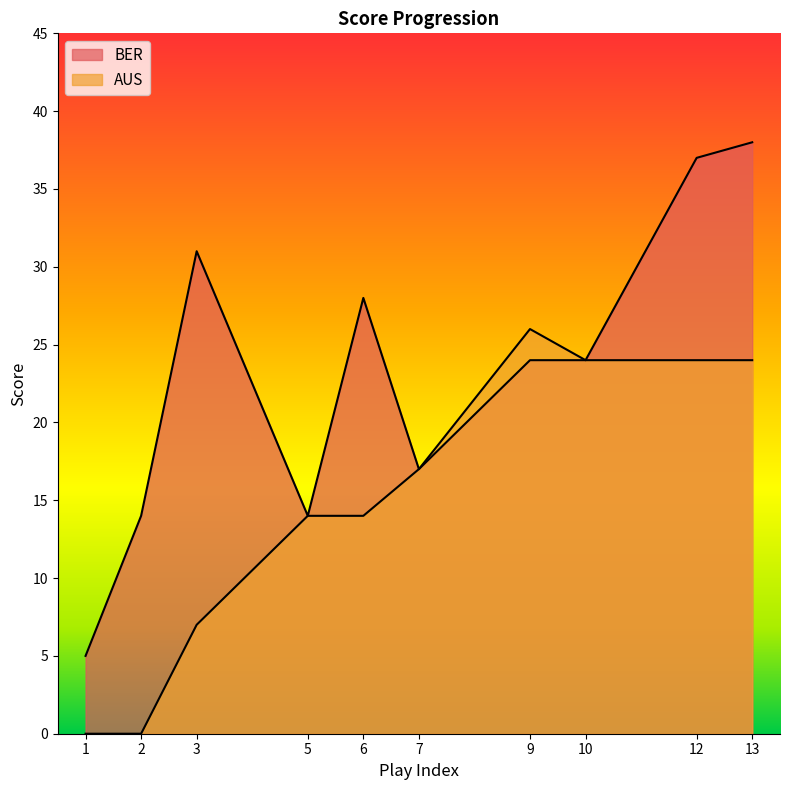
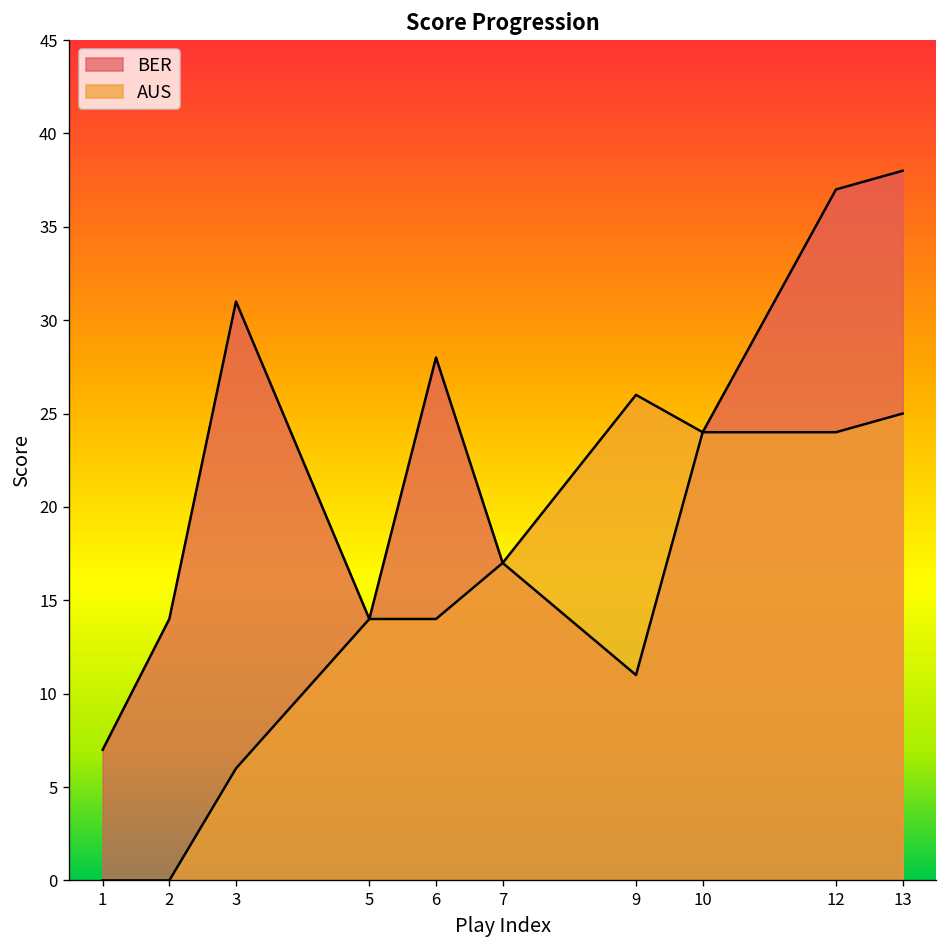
  {
    "BER": {
-     "1": 5,
+     "1": 7,
      "2": 14,
      "3": 31,
      "6": 28,
-     "9": 24,
+     "9": 11,
      "12": 37,
      "13": 38
    },
    "AUS": {
      "1": 0,
      "2": 0,
-     "3": 7,
+     "3": 6,
      "6": 14,
      "9": 26,
      "12": 24,
-     "13": 24
+     "13": 25
    }
  }
